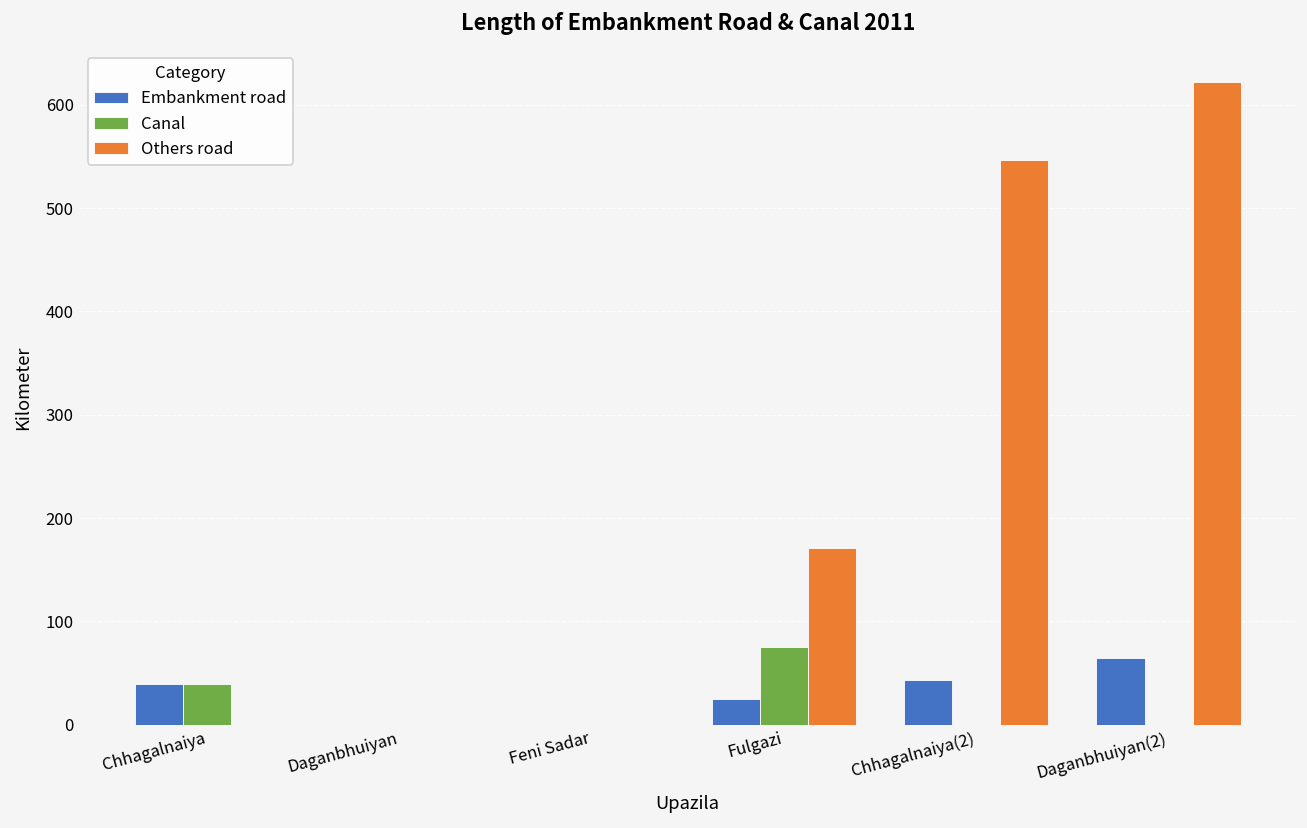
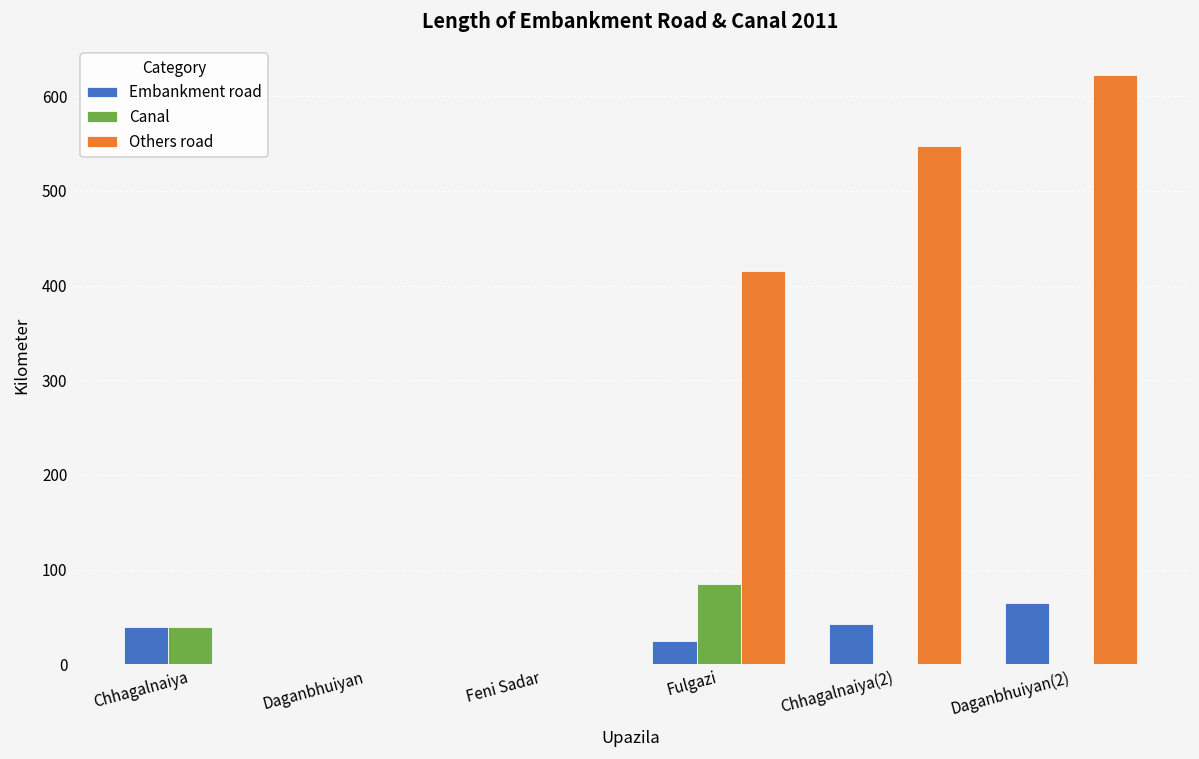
  {
    "Embankment road": {
      "Chhagalnaiya": 40,
      "Daganbhuiyan": 0,
      "Feni Sadar": 0,
      "Fulgazi": 30,
      "Chhagalnaiya(2)": 40,
      "Daganbhuiyan(2)": 70
    },
    "Canal": {
      "Chhagalnaiya": 40,
      "Daganbhuiyan": 0,
      "Feni Sadar": 0,
-     "Fulgazi": 80,
+     "Fulgazi": 90,
      "Chhagalnaiya(2)": 0,
      "Daganbhuiyan(2)": 0
    },
    "Others road": {
      "Chhagalnaiya": 0,
      "Daganbhuiyan": 0,
      "Feni Sadar": 0,
-     "Fulgazi": 170,
+     "Fulgazi": 420,
      "Chhagalnaiya(2)": 550,
      "Daganbhuiyan(2)": 620
    }
  }
